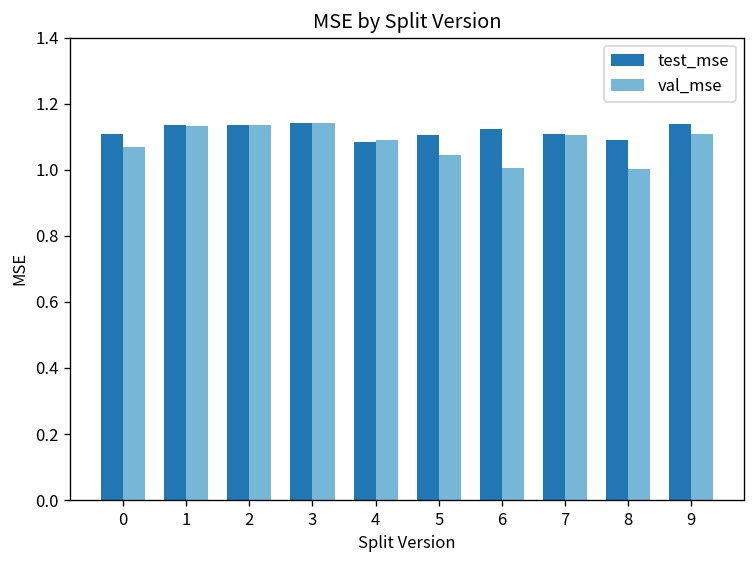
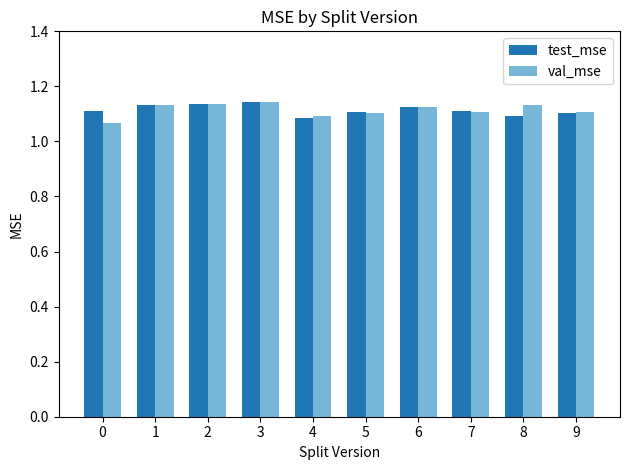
  {
    "test_mse": {
      "0": 1.11,
      "1": 1.13,
      "2": 1.14,
      "3": 1.14,
      "4": 1.08,
      "5": 1.11,
      "6": 1.12,
      "7": 1.11,
      "8": 1.09,
-     "9": 1.14
+     "9": 1.11
    },
    "val_mse": {
      "0": 1.07,
      "1": 1.13,
      "2": 1.14,
      "3": 1.14,
      "4": 1.09,
-     "5": 1.04,
-     "6": 1.00,
+     "5": 1.10,
+     "6": 1.12,
      "7": 1.11,
-     "8": 1.00,
+     "8": 1.13,
      "9": 1.11
    }
  }
